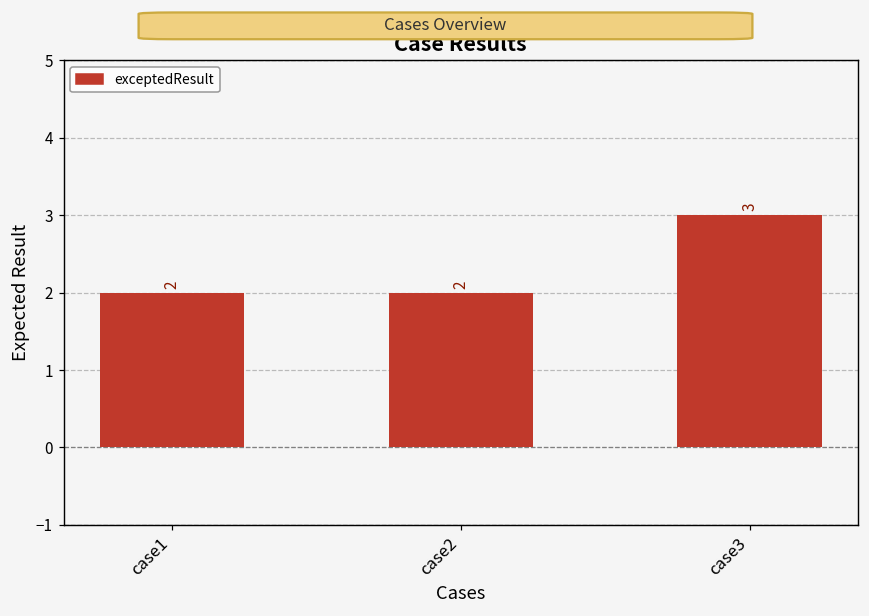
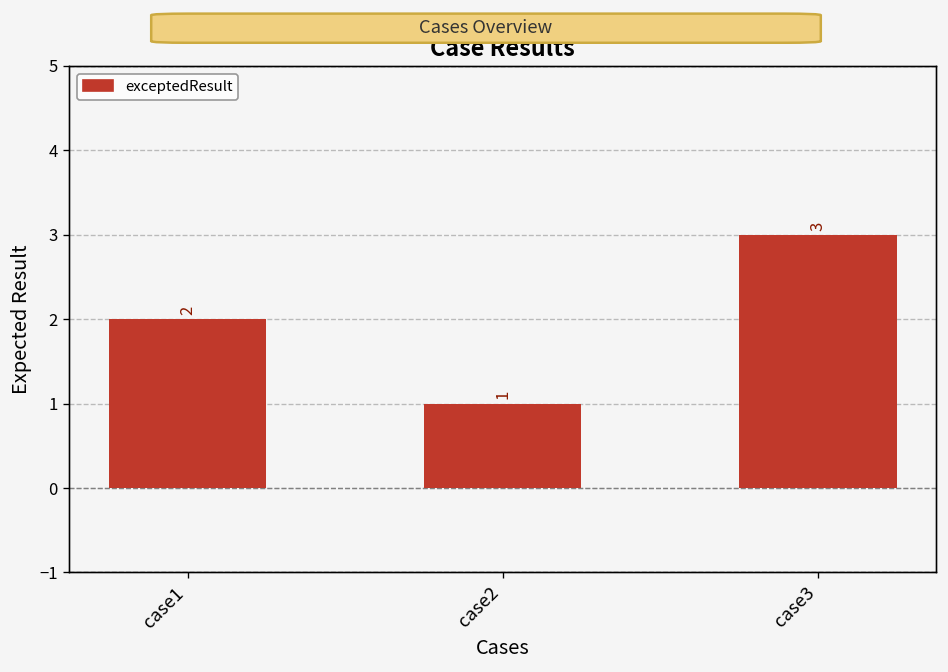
  {
    "case1": 2,
-   "case2": 2,
+   "case2": 1,
    "case3": 3
  }
